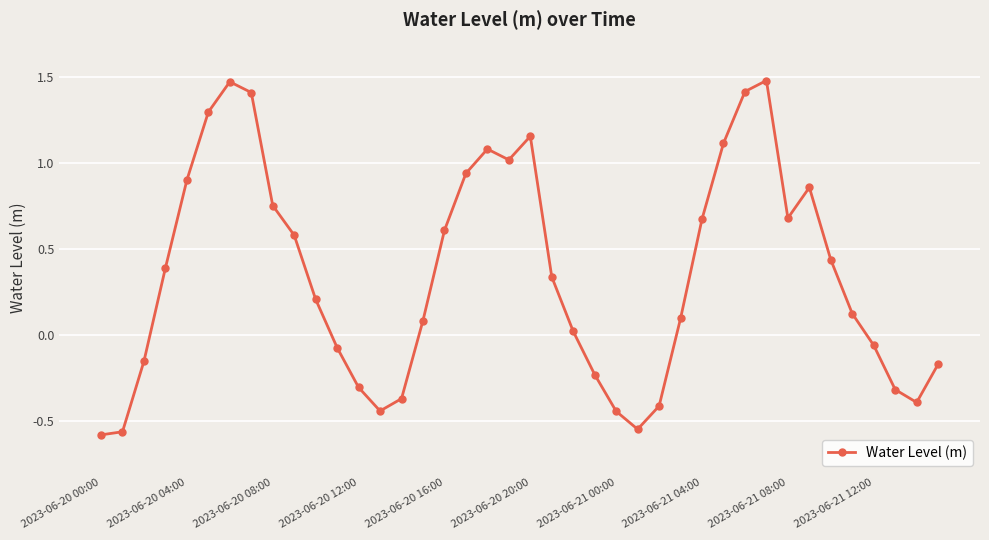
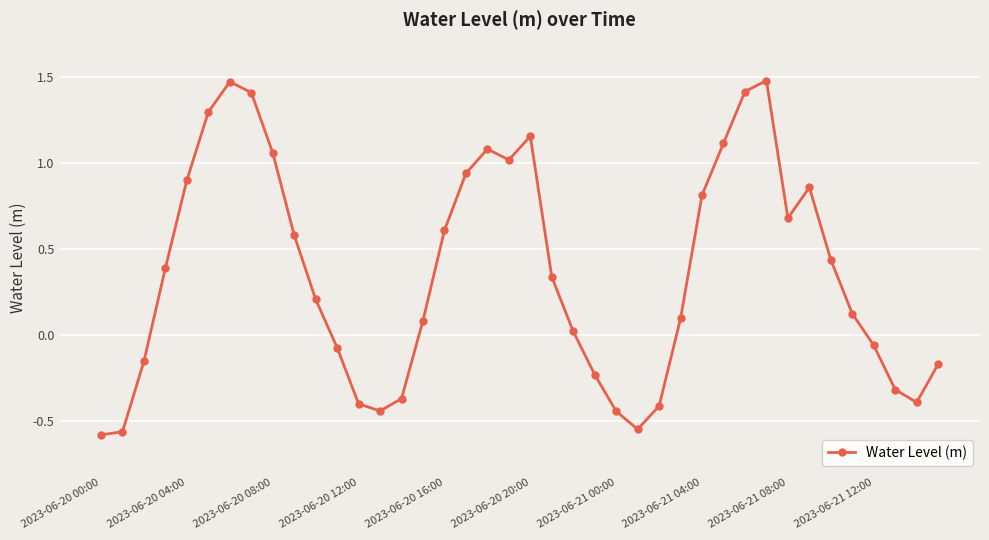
  {
    "2023-06-20 00:00": -0.58,
    "2023-06-20 04:00": 0.90,
-   "2023-06-20 08:00": 0.75,
-   "2023-06-20 12:00": -0.30,
+   "2023-06-20 08:00": 1.06,
+   "2023-06-20 12:00": -0.40,
    "2023-06-20 16:00": 0.61,
    "2023-06-20 20:00": 1.16,
    "2023-06-21 00:00": -0.44,
-   "2023-06-21 04:00": 0.67,
+   "2023-06-21 04:00": 0.81,
    "2023-06-21 08:00": 0.68,
    "2023-06-21 12:00": -0.06
  }
